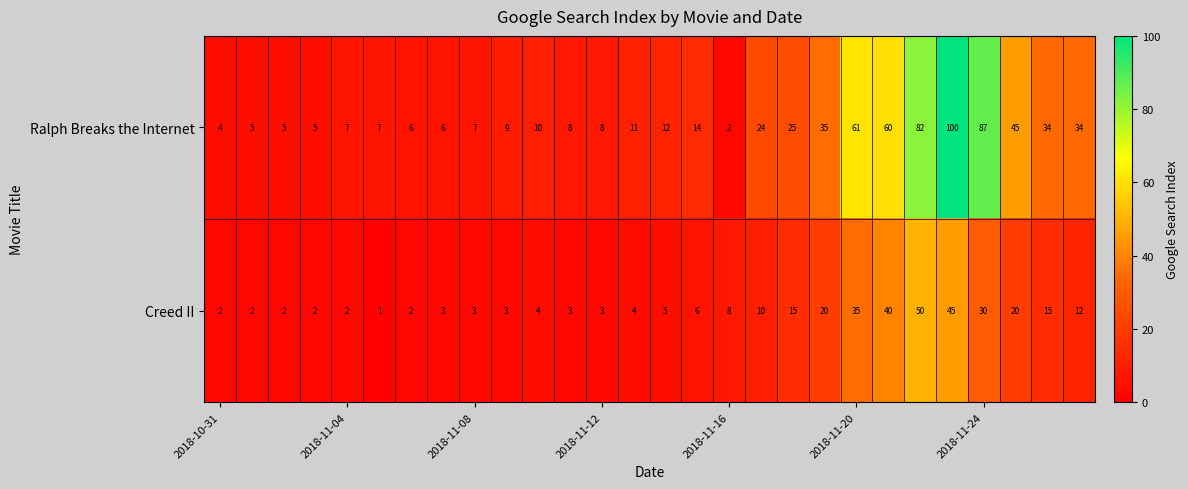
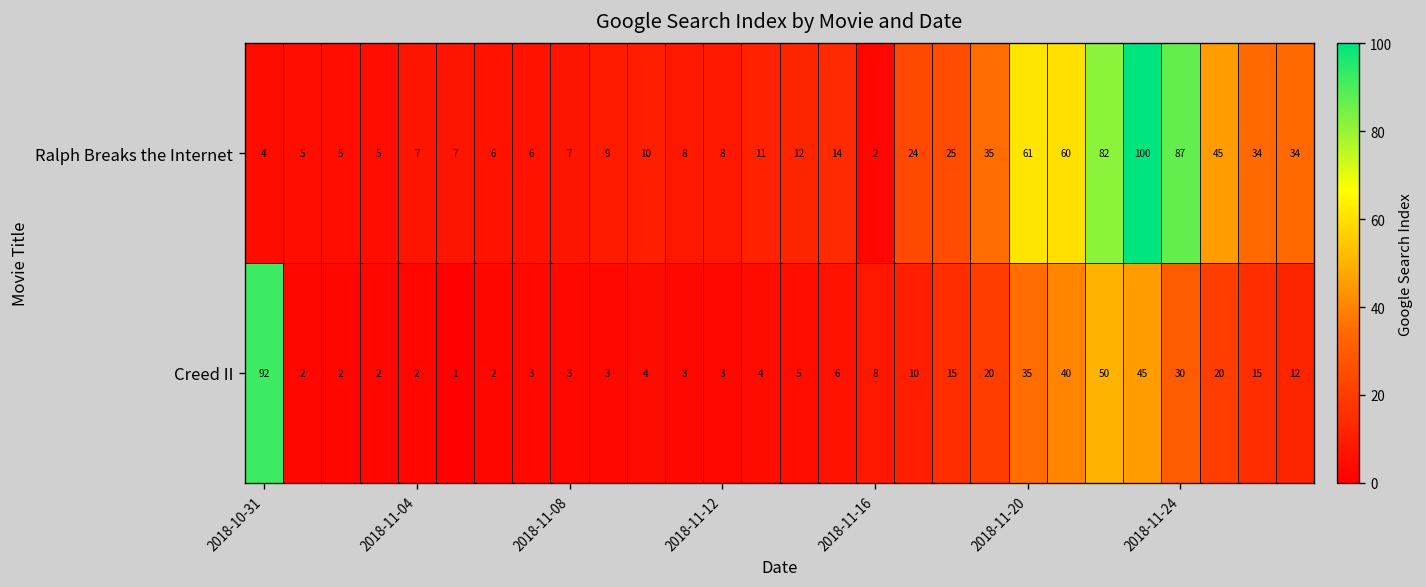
  {
    "Ralph Breaks the Internet": {
      "2018-10-31": 4,
      "2018-11-04": 7,
      "2018-11-08": 7,
      "2018-11-12": 8,
      "2018-11-16": 2,
      "2018-11-20": 61,
      "2018-11-24": 87
    },
    "Creed II": {
-     "2018-10-31": 2,
+     "2018-10-31": 92,
      "2018-11-04": 2,
      "2018-11-08": 3,
      "2018-11-12": 3,
      "2018-11-16": 8,
      "2018-11-20": 35,
      "2018-11-24": 30
    }
  }
